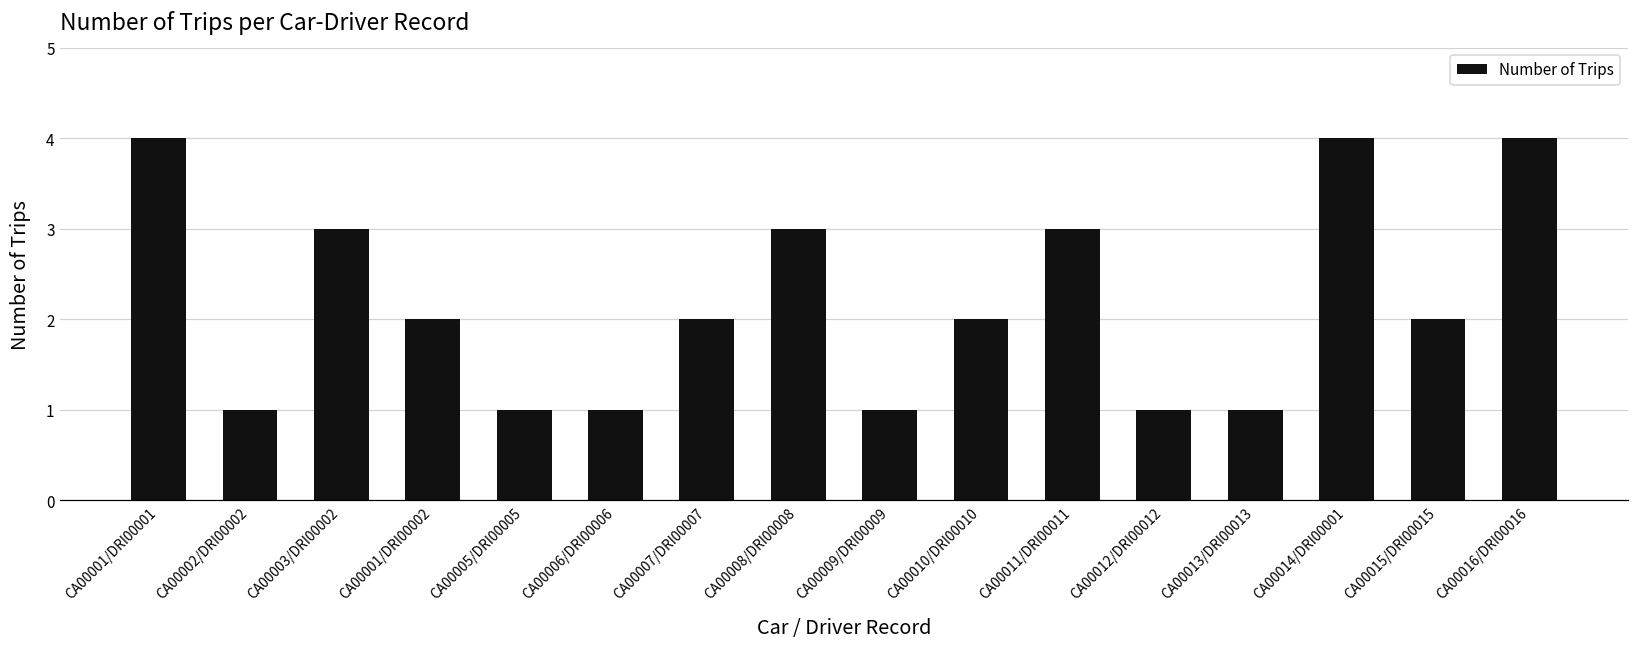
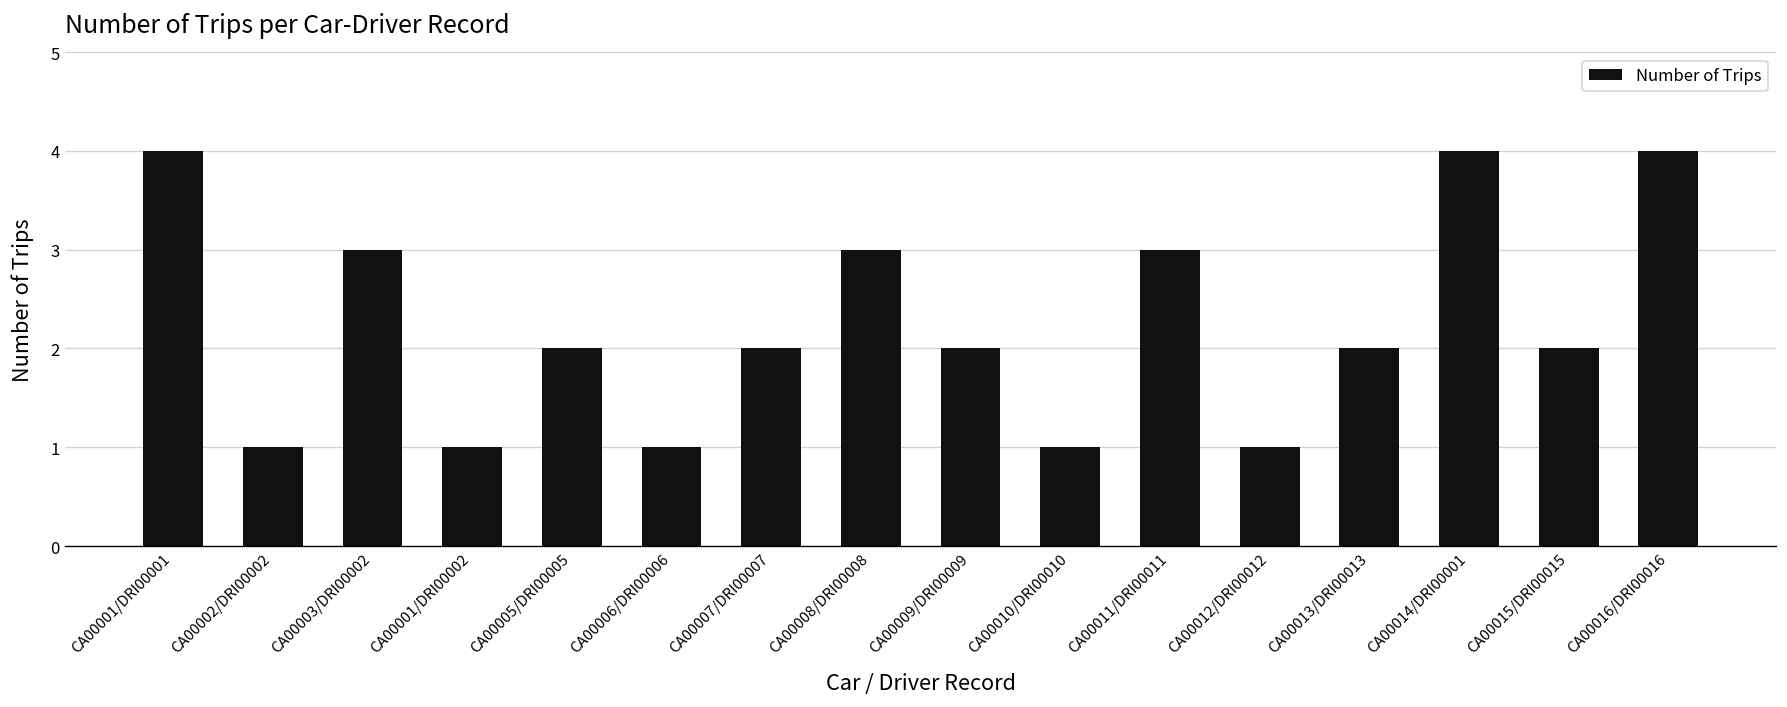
  {
    "CA00001/DRI00001": 4,
    "CA00002/DRI00002": 1,
    "CA00003/DRI00002": 3,
-   "CA00001/DRI00002": 2,
-   "CA00005/DRI00005": 1,
+   "CA00001/DRI00002": 1,
+   "CA00005/DRI00005": 2,
    "CA00006/DRI00006": 1,
    "CA00007/DRI00007": 2,
    "CA00008/DRI00008": 3,
-   "CA00009/DRI00009": 1,
-   "CA00010/DRI00010": 2,
+   "CA00009/DRI00009": 2,
+   "CA00010/DRI00010": 1,
    "CA00011/DRI00011": 3,
    "CA00012/DRI00012": 1,
-   "CA00013/DRI00013": 1,
+   "CA00013/DRI00013": 2,
    "CA00014/DRI00001": 4,
    "CA00015/DRI00015": 2,
    "CA00016/DRI00016": 4
  }
